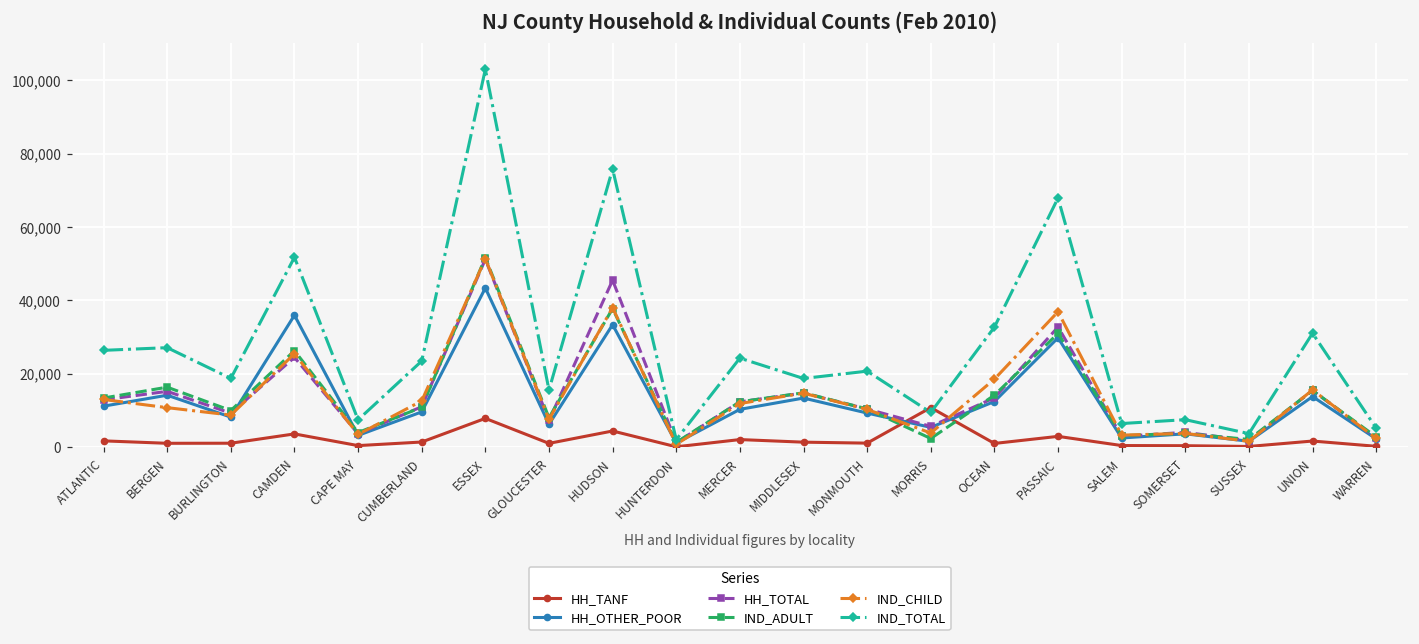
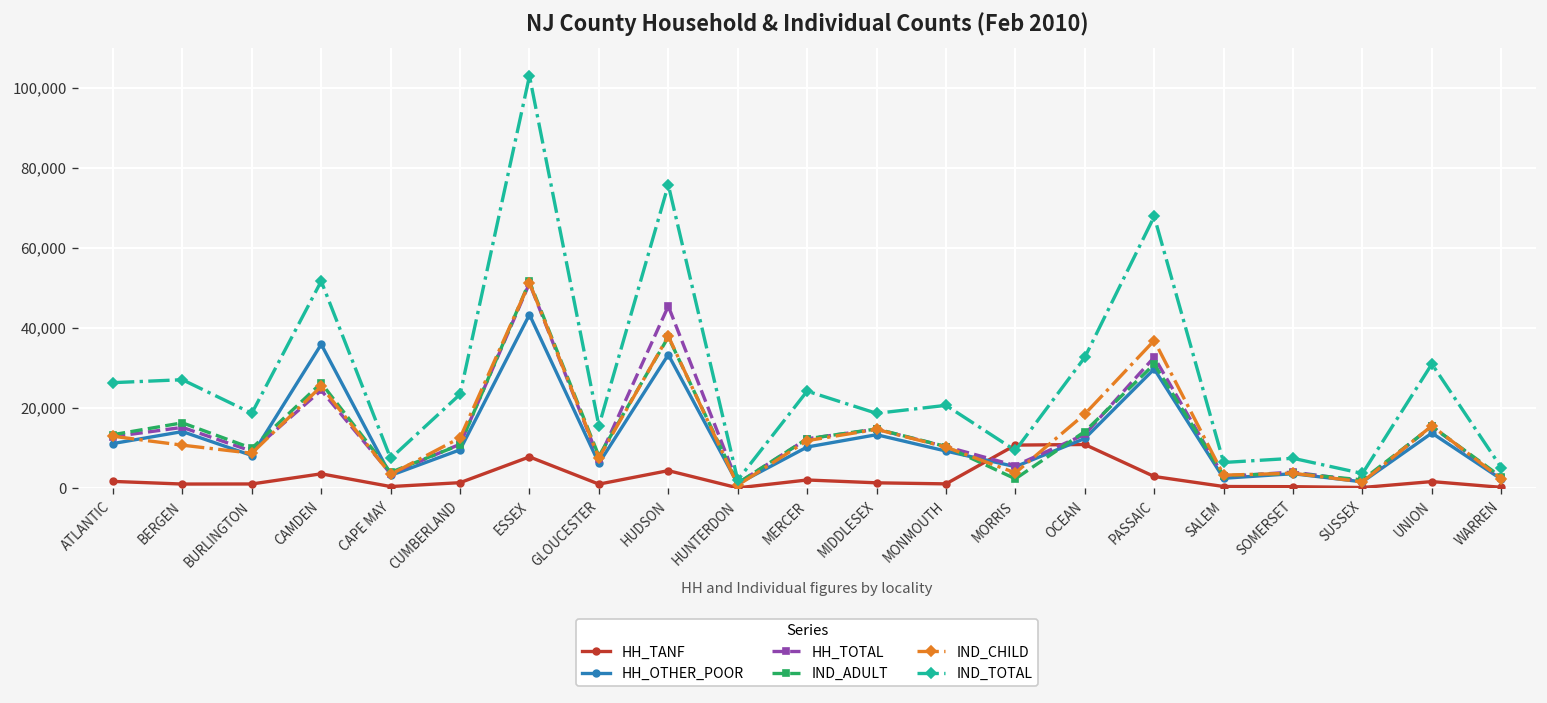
  {
    "HH_TANF": {
      "ATLANTIC": "2,000",
      "BERGEN": "1,000",
      "BURLINGTON": "1,000",
      "CAMDEN": "4,000",
      "CAPE MAY": "0",
      "CUMBERLAND": "1,000",
      "ESSEX": "8,000",
      "GLOUCESTER": "1,000",
      "HUDSON": "4,000",
      "MERCER": "2,000",
      "MIDDLESEX": "1,000",
      "MONMOUTH": "1,000",
      "MORRIS": "11,000",
-     "OCEAN": "1,000",
+     "OCEAN": "11,000",
      "PASSAIC": "3,000",
      "SALEM": "0",
      "SOMERSET": "0",
      "SUSSEX": "0",
      "UNION": "2,000",
      "WARREN": "0"
    },
    "HH_OTHER_POOR": {
      "ATLANTIC": "11,000",
      "BERGEN": "14,000",
      "CAMDEN": "36,000",
      "CUMBERLAND": "10,000",
      "ESSEX": "43,000",
      "GLOUCESTER": "6,000",
      "HUDSON": "33,000",
      "MERCER": "10,000",
      "MIDDLESEX": "13,000",
      "MONMOUTH": "9,000",
      "OCEAN": "12,000",
      "PASSAIC": "30,000",
      "UNION": "14,000"
    },
    "HH_TOTAL": {
      "BERGEN": "15,000",
      "CAMDEN": "24,000",
      "HUDSON": "45,000",
      "PASSAIC": "33,000"
    },
    "IND_ADULT": {
      "BERGEN": "16,000",
      "CAMDEN": "26,000",
      "MORRIS": "2,000",
      "PASSAIC": "31,000"
    },
    "IND_CHILD": {
      "BERGEN": "11,000",
      "CAMDEN": "25,000",
      "CUMBERLAND": "13,000",
      "MORRIS": "4,000",
      "OCEAN": "19,000",
      "PASSAIC": "37,000"
    },
    "IND_TOTAL": {
      "ATLANTIC": "26,000",
      "BERGEN": "27,000",
      "BURLINGTON": "19,000",
      "CAMDEN": "52,000",
      "CAPE MAY": "7,000",
      "CUMBERLAND": "23,000",
      "ESSEX": "103,000",
      "GLOUCESTER": "16,000",
      "HUDSON": "76,000",
      "MERCER": "24,000",
      "MIDDLESEX": "19,000",
      "MONMOUTH": "21,000",
      "MORRIS": "9,000",
      "OCEAN": "33,000",
      "PASSAIC": "68,000",
      "SALEM": "6,000",
      "SOMERSET": "7,000",
      "SUSSEX": "4,000",
      "UNION": "31,000",
      "WARREN": "5,000"
    }
  }
